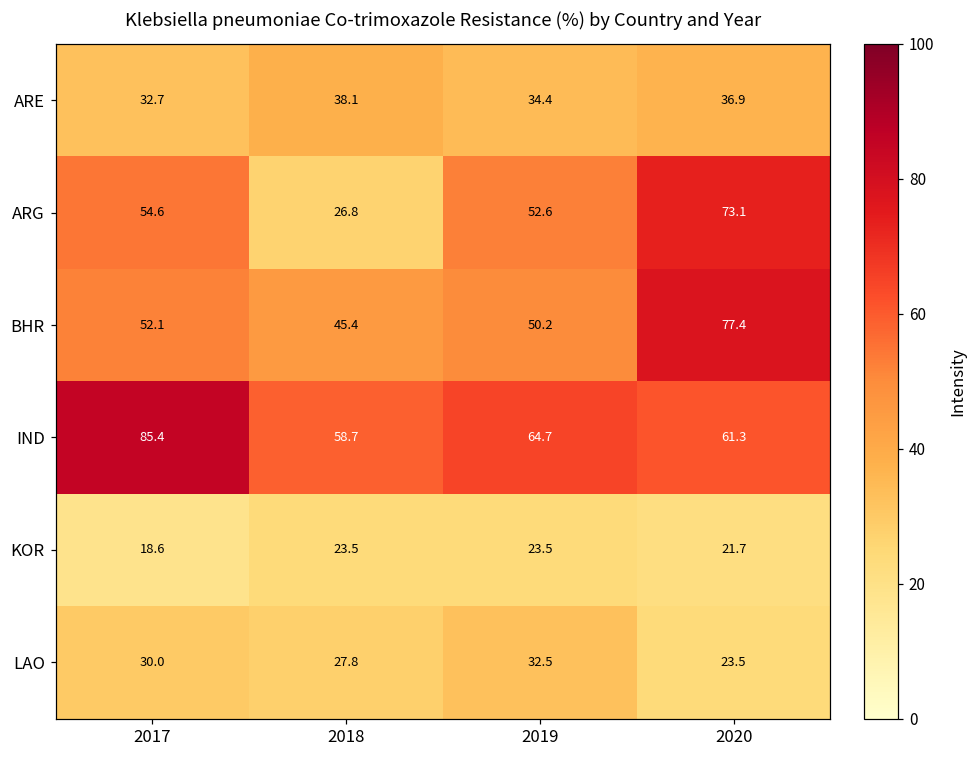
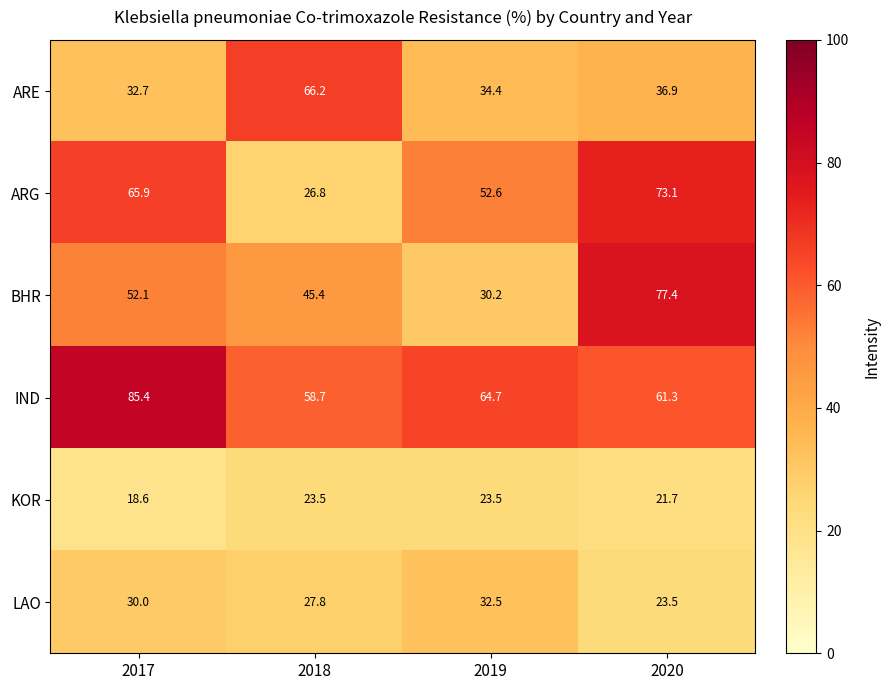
  {
    "ARE": {
      "2017": 32.7,
-     "2018": 38.1,
+     "2018": 66.2,
      "2019": 34.4,
      "2020": 36.9
    },
    "ARG": {
-     "2017": 54.6,
+     "2017": 65.9,
      "2018": 26.8,
      "2019": 52.6,
      "2020": 73.1
    },
    "BHR": {
      "2017": 52.1,
      "2018": 45.4,
-     "2019": 50.2,
+     "2019": 30.2,
      "2020": 77.4
    },
    "IND": {
      "2017": 85.4,
      "2018": 58.7,
      "2019": 64.7,
      "2020": 61.3
    },
    "KOR": {
      "2017": 18.6,
      "2018": 23.5,
      "2019": 23.5,
      "2020": 21.7
    },
    "LAO": {
      "2017": 30.0,
      "2018": 27.8,
      "2019": 32.5,
      "2020": 23.5
    }
  }
